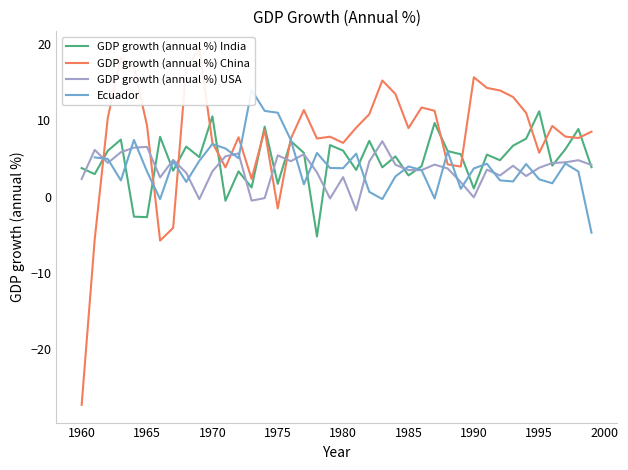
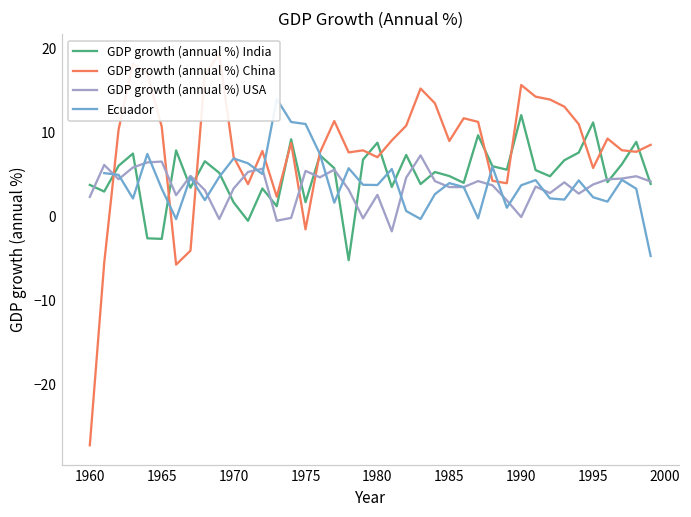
  {
    "GDP growth (annual %) India": {
      "1960": 4,
      "1965": -3,
-     "1970": 10,
+     "1970": 2,
      "1975": 2,
-     "1980": 6,
-     "1985": 3,
-     "1990": 1,
+     "1980": 9,
+     "1985": 5,
+     "1990": 12,
      "1995": 11
    },
    "GDP growth (annual %) China": {
      "1960": -27,
-     "1965": 9,
+     "1965": 11,
      "1975": -2,
      "1980": 7,
      "1985": 9,
      "1990": 16,
      "1995": 6
    }
  }
